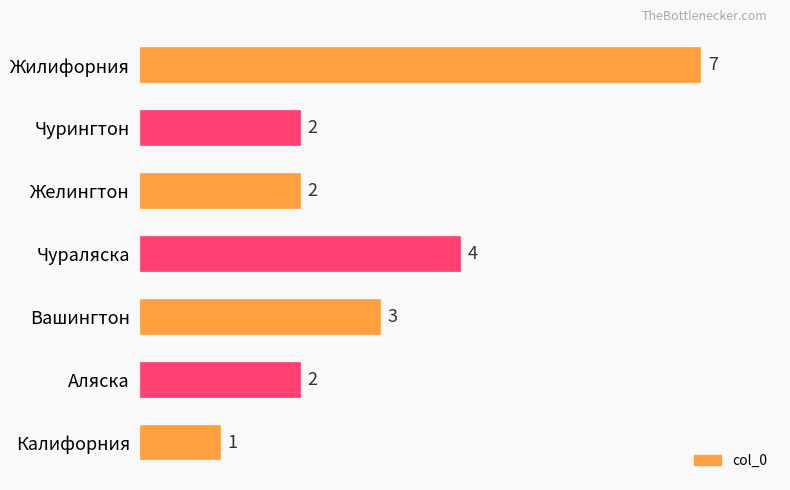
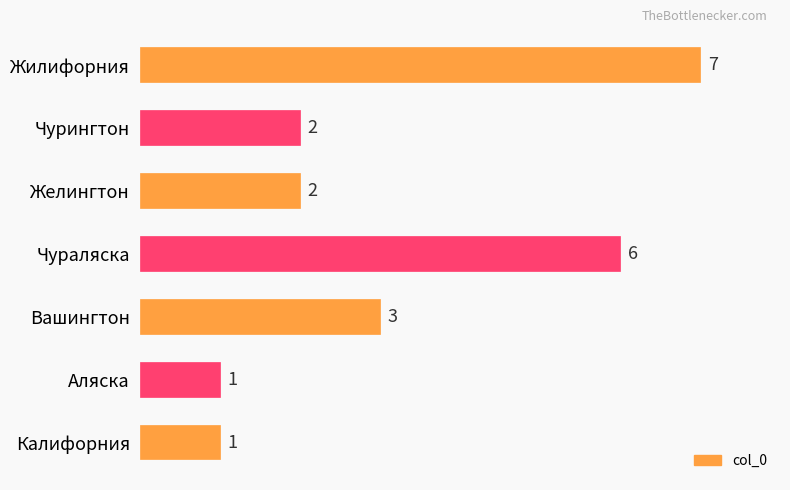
  {
    "Жилифорния": 7,
    "Чурингтон": 2,
    "Желингтон": 2,
-   "Чураляска": 4,
+   "Чураляска": 6,
    "Вашингтон": 3,
-   "Аляска": 2,
+   "Аляска": 1,
    "Калифорния": 1
  }
